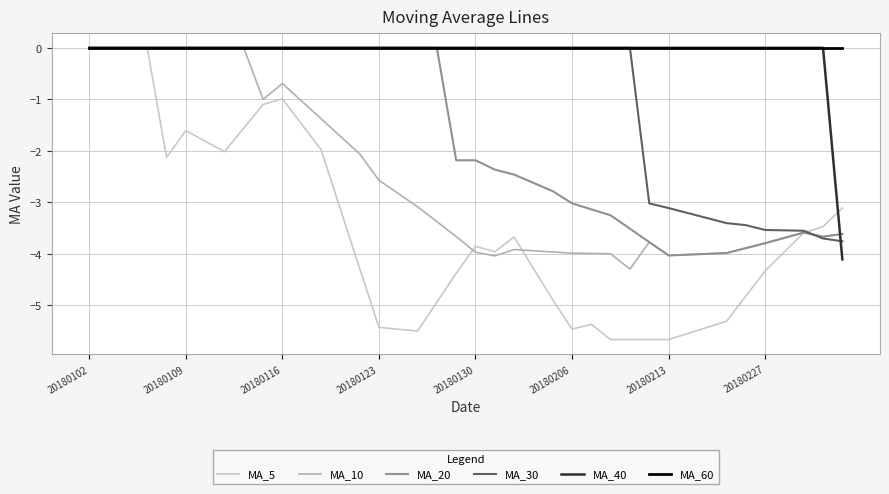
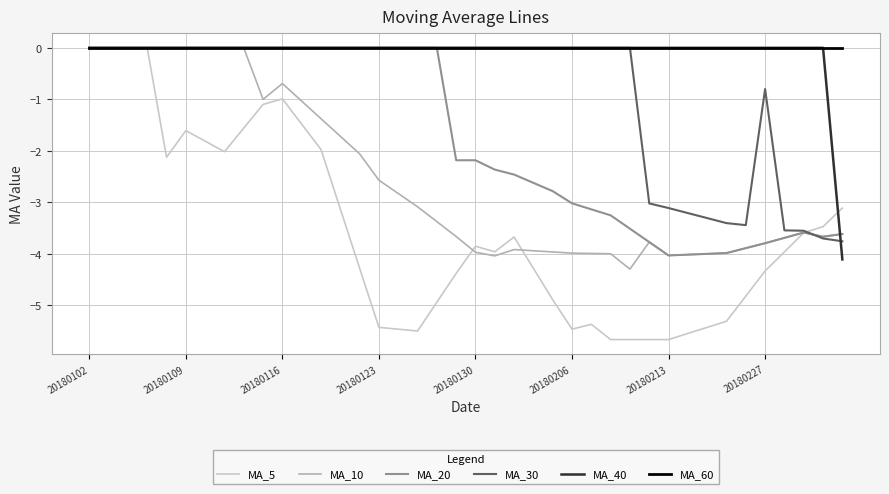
  {
    "MA_30": {
      "20180213": -3.1,
-     "20180227": -3.5
+     "20180227": -0.8
    }
  }
